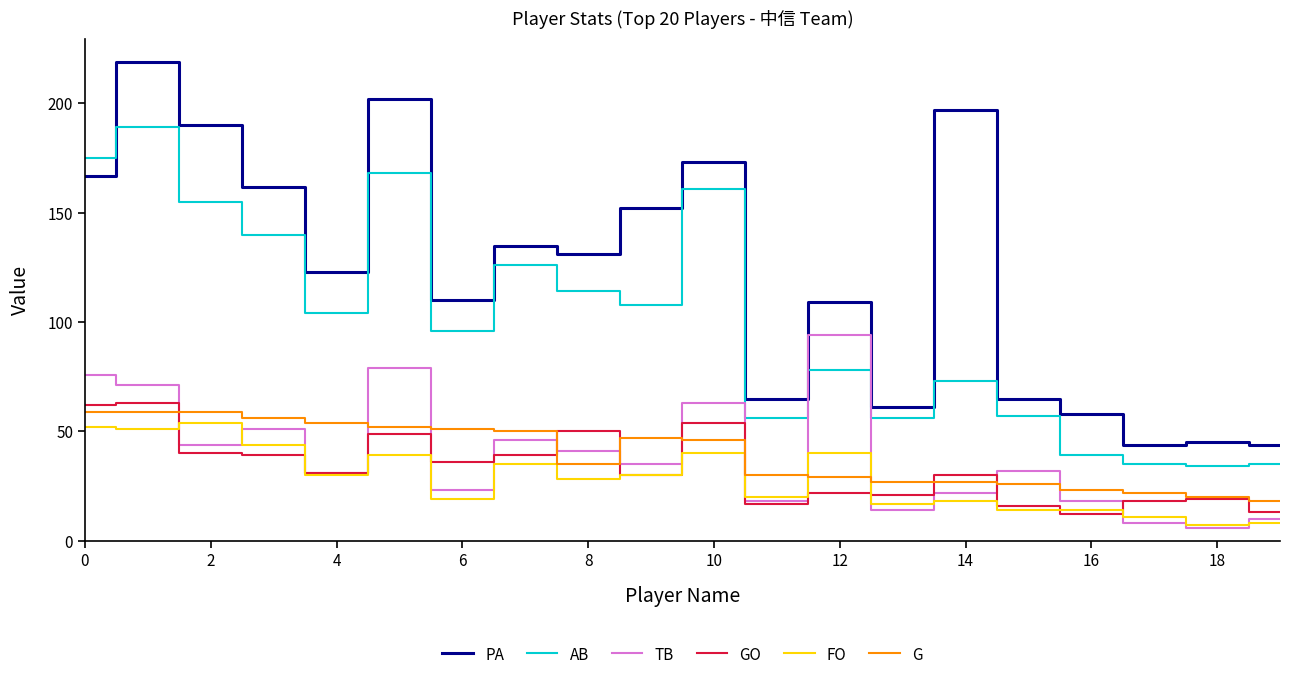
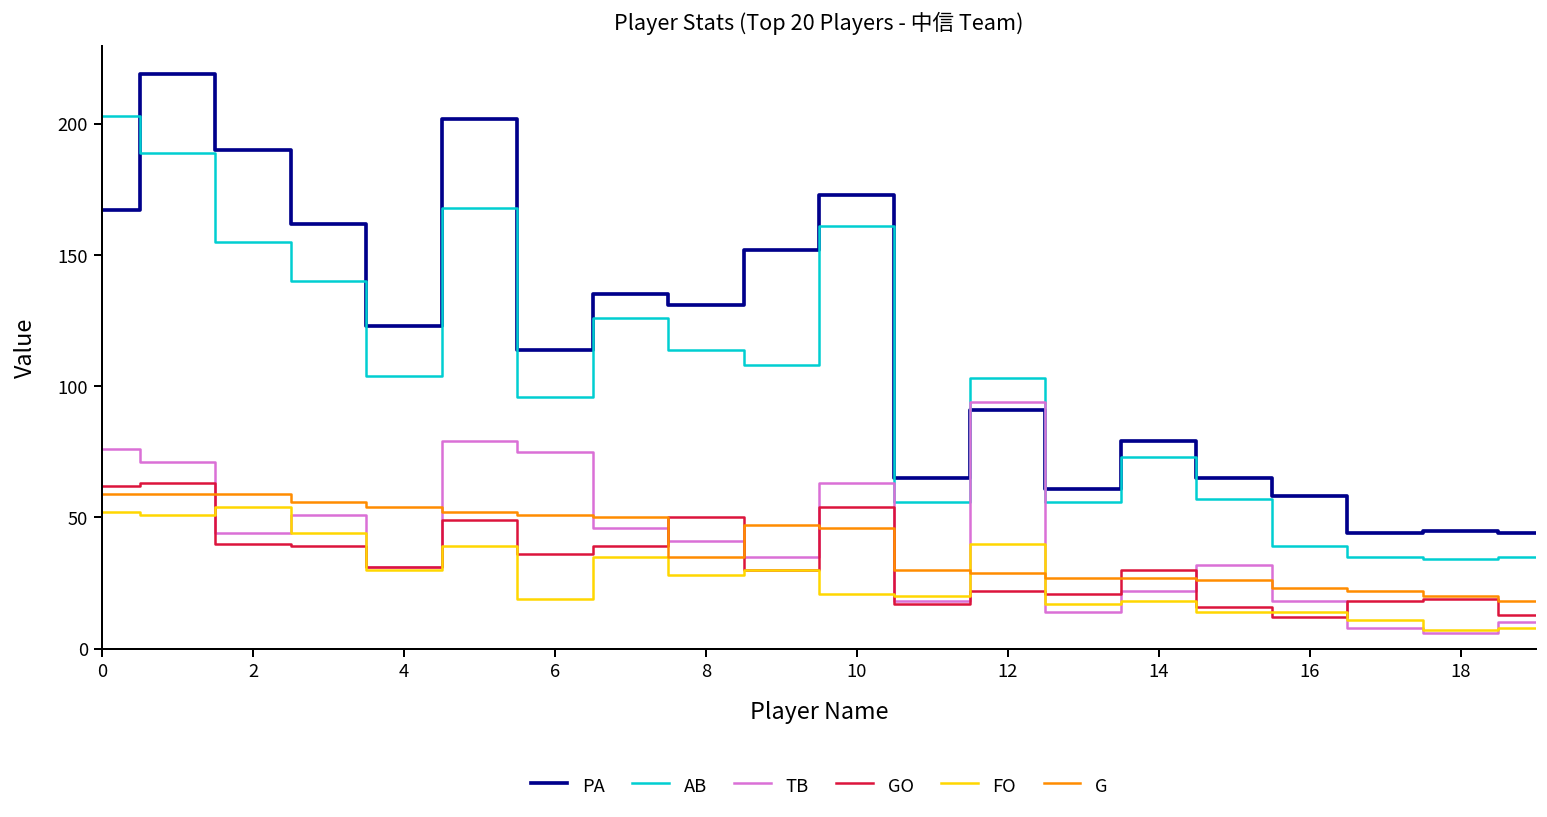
  {
    "PA": {
      "0": 167,
      "2": 190,
      "4": 123,
-     "6": 110,
+     "6": 114,
      "8": 131,
      "10": 173,
-     "12": 109,
-     "14": 197,
+     "12": 91,
+     "14": 79,
      "16": 58,
      "18": 45
    },
    "AB": {
-     "0": 175,
+     "0": 203,
      "2": 155,
      "4": 104,
      "6": 96,
      "8": 114,
      "10": 161,
-     "12": 78,
+     "12": 103,
      "14": 73,
      "16": 39,
      "18": 34
    },
    "TB": {
      "0": 76,
      "2": 44,
-     "6": 23,
+     "6": 75,
      "8": 41,
      "10": 63,
      "12": 94,
      "14": 22,
      "16": 18
    },
    "GO": {
      "0": 62,
      "2": 40,
      "6": 36,
      "8": 50,
      "10": 54,
      "12": 22,
      "14": 30,
      "16": 12
    },
    "FO": {
      "0": 52,
      "2": 54,
      "6": 19,
      "8": 28,
-     "10": 40,
+     "10": 21,
      "12": 40,
      "14": 18,
      "16": 14
    },
    "G": {
      "0": 59,
      "2": 59,
      "4": 54,
      "6": 51,
      "8": 35,
      "10": 46,
      "12": 29,
      "14": 27,
      "16": 23
    }
  }
